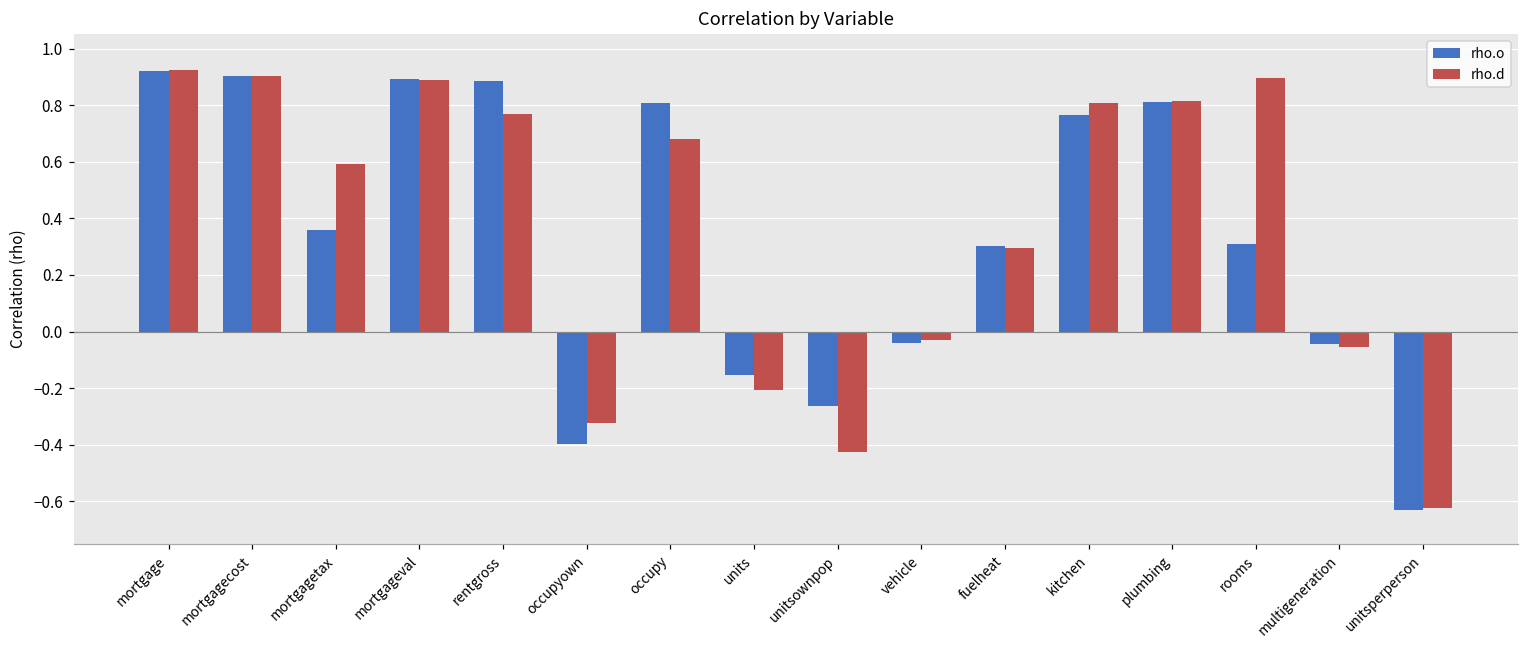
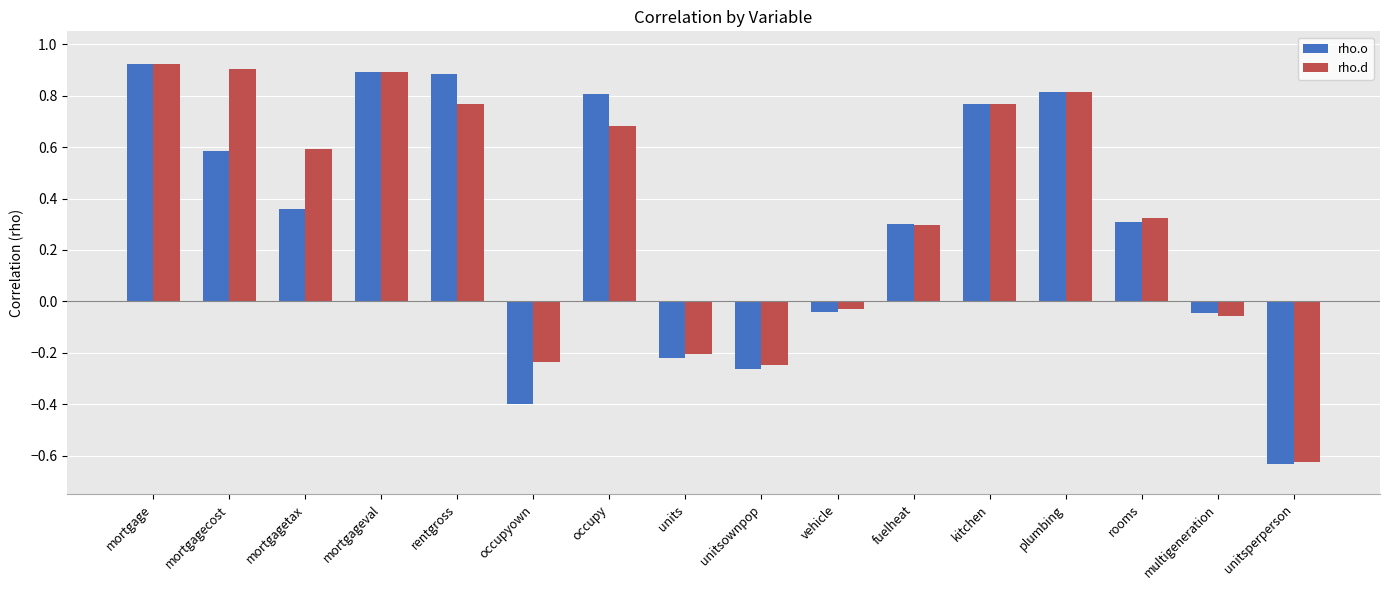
  {
    "rho.o": {
      "mortgage": 0.92,
-     "mortgagecost": 0.90,
+     "mortgagecost": 0.59,
      "mortgagetax": 0.36,
      "mortgageval": 0.89,
      "rentgross": 0.88,
      "occupyown": -0.40,
      "occupy": 0.81,
-     "units": -0.15,
+     "units": -0.22,
      "unitsownpop": -0.26,
      "vehicle": -0.04,
      "fuelheat": 0.30,
      "kitchen": 0.77,
      "plumbing": 0.81,
      "rooms": 0.31,
      "multigeneration": -0.04,
      "unitsperperson": -0.63
    },
    "rho.d": {
      "mortgage": 0.92,
      "mortgagecost": 0.90,
      "mortgagetax": 0.59,
      "mortgageval": 0.89,
      "rentgross": 0.77,
-     "occupyown": -0.32,
+     "occupyown": -0.24,
      "occupy": 0.68,
      "units": -0.20,
-     "unitsownpop": -0.42,
+     "unitsownpop": -0.25,
      "vehicle": -0.03,
      "fuelheat": 0.30,
-     "kitchen": 0.81,
+     "kitchen": 0.77,
      "plumbing": 0.81,
-     "rooms": 0.90,
+     "rooms": 0.32,
      "multigeneration": -0.06,
      "unitsperperson": -0.62
    }
  }
